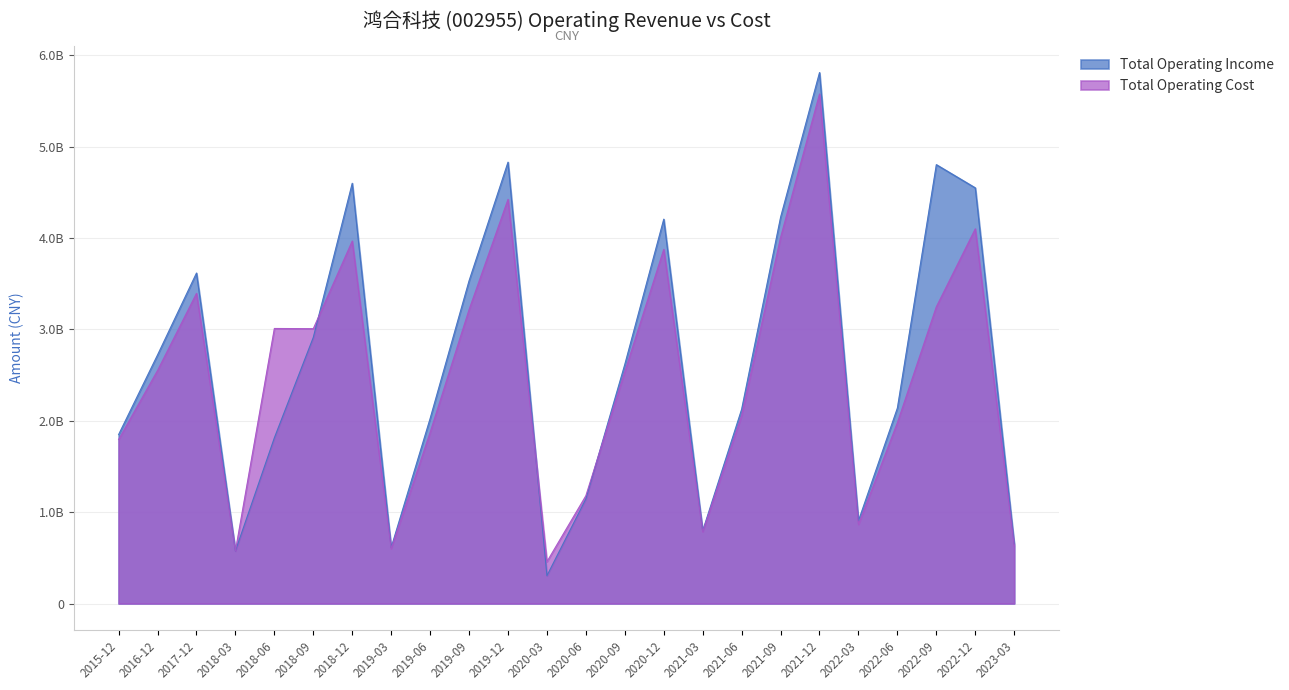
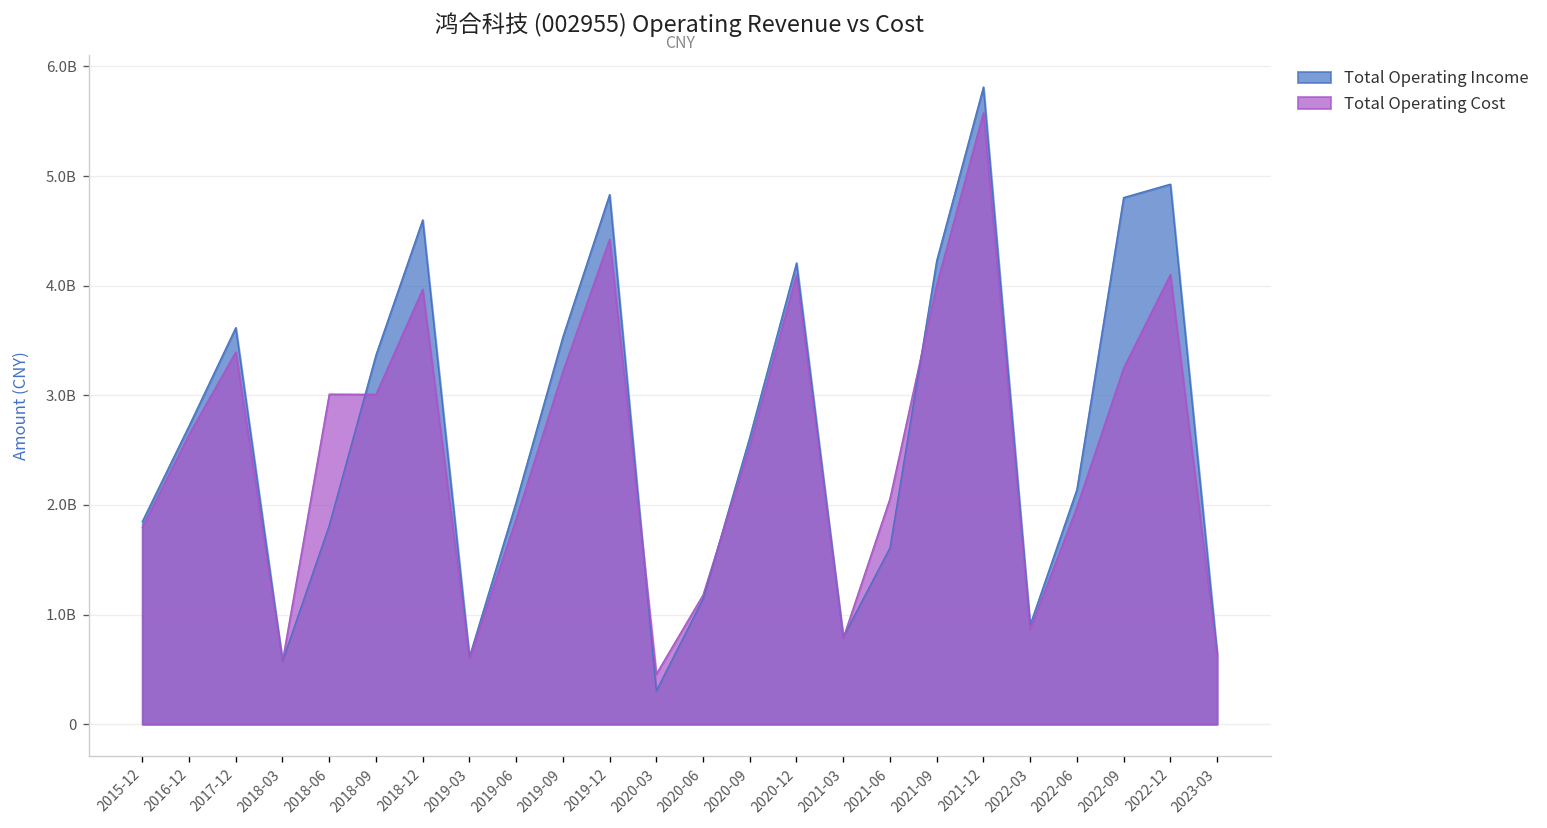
  {
    "Total Operating Income": {
      "2015-12": 1800000000,
      "2016-12": 2700000000,
      "2017-12": 3600000000,
      "2018-06": 1800000000,
-     "2018-09": 2900000000,
+     "2018-09": 3400000000,
      "2018-12": 4600000000,
      "2019-06": 2000000000,
      "2019-09": 3500000000,
      "2019-12": 4800000000,
      "2020-03": 300000000,
      "2020-06": 1100000000,
      "2020-09": 2600000000,
      "2020-12": 4200000000,
-     "2021-06": 2100000000,
+     "2021-06": 1600000000,
      "2021-09": 4200000000,
      "2021-12": 5800000000,
      "2022-03": 900000000,
      "2022-06": 2100000000,
      "2022-09": 4800000000,
-     "2022-12": 4500000000
+     "2022-12": 4900000000
    },
    "Total Operating Cost": {
      "2015-12": 1800000000,
-     "2016-12": 2550000000,
+     "2016-12": 2640000000,
      "2017-12": 3400000000,
      "2018-06": 3000000000,
      "2018-09": 3000000000,
      "2018-12": 4000000000,
      "2019-06": 1900000000,
      "2019-09": 3200000000,
      "2019-12": 4400000000,
      "2020-03": 500000000,
      "2020-06": 1200000000,
      "2020-09": 2500000000,
-     "2020-12": 3900000000,
+     "2020-12": 4100000000,
      "2021-06": 2100000000,
      "2021-09": 4000000000,
      "2021-12": 5600000000,
      "2022-03": 900000000,
      "2022-06": 2000000000,
      "2022-09": 3200000000,
      "2022-12": 4100000000
    }
  }
